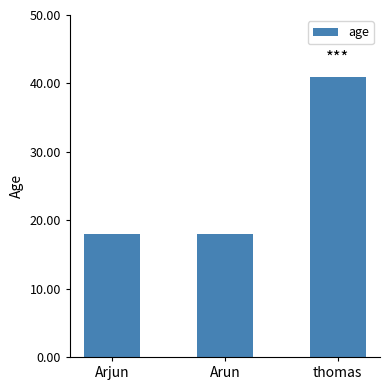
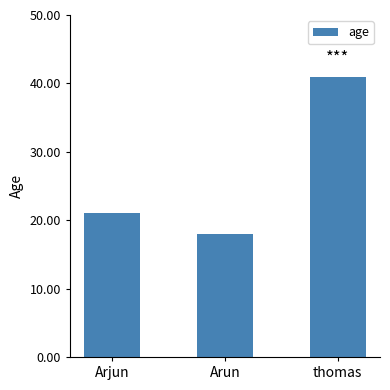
  {
-   "Arjun": 18,
+   "Arjun": 21,
    "Arun": 18,
    "thomas": 41
  }
